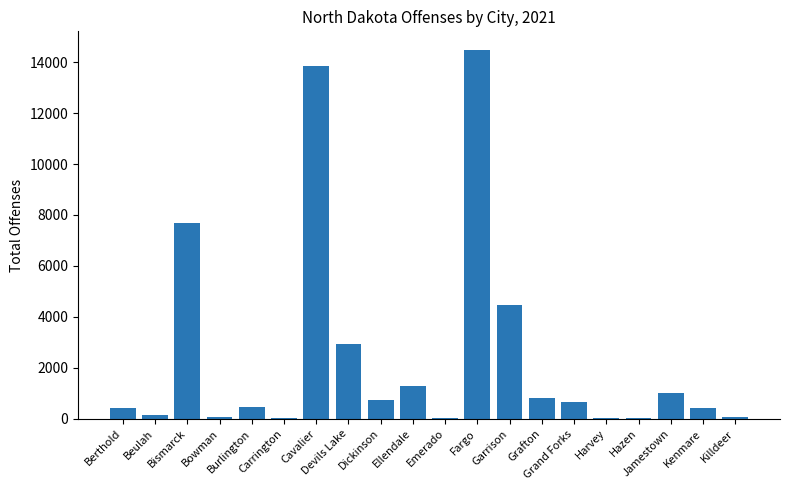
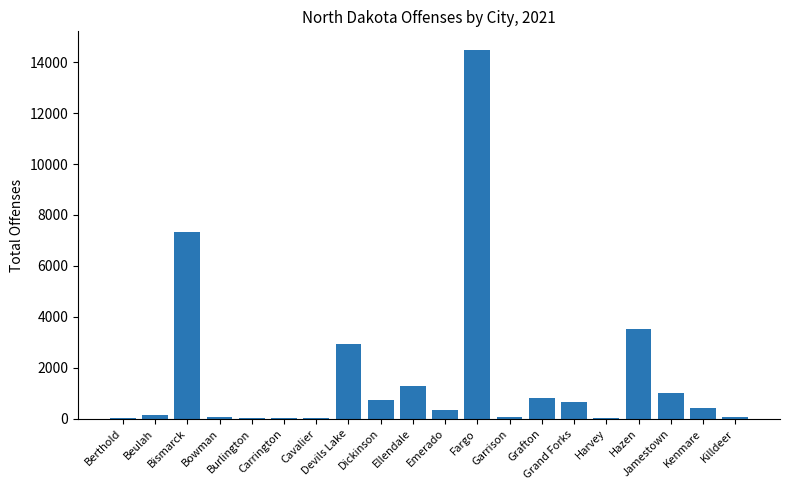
  {
-   "Berthold": 400,
+   "Berthold": 0,
    "Beulah": 100,
-   "Bismarck": 7700,
-   "Burlington": 500,
-   "Cavalier": 13800,
+   "Bismarck": 7300,
+   "Burlington": 0,
+   "Cavalier": 0,
    "Devils Lake": 2900,
    "Dickinson": 700,
    "Ellendale": 1300,
-   "Emerado": 0,
+   "Emerado": 400,
    "Fargo": 14500,
-   "Garrison": 4500,
+   "Garrison": 100,
    "Grafton": 800,
    "Grand Forks": 600,
-   "Hazen": 0,
+   "Hazen": 3500,
    "Jamestown": 1000,
    "Kenmare": 400
  }
